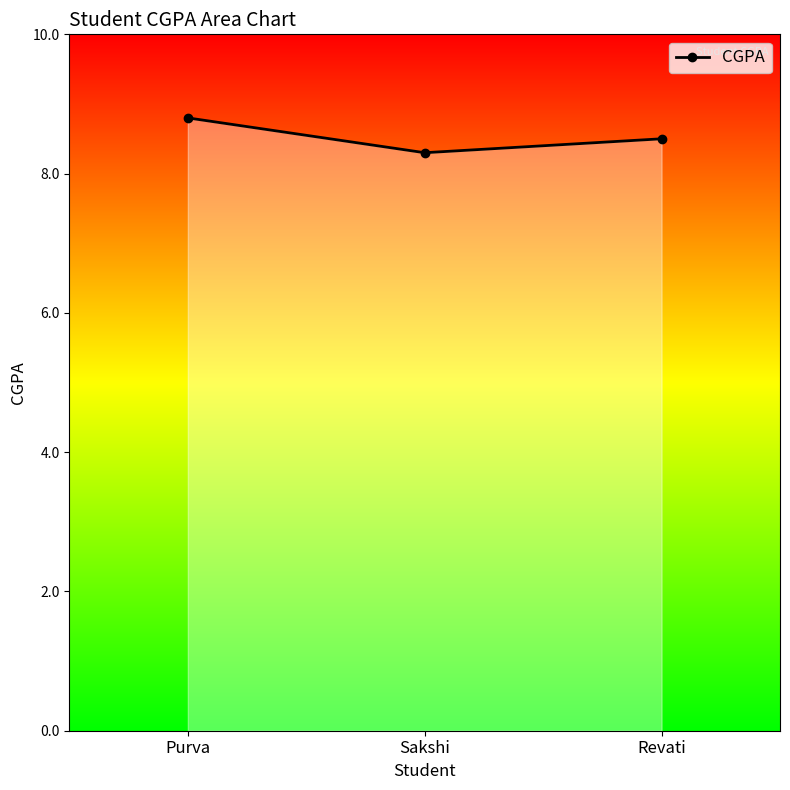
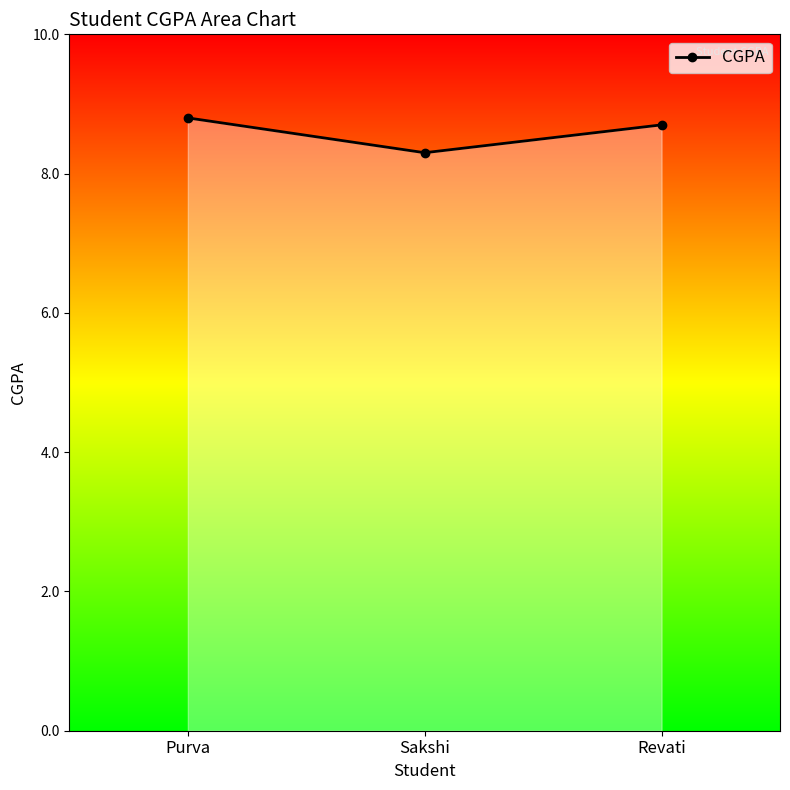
  {
    "Purva": 8.8,
    "Sakshi": 8.3,
-   "Revati": 8.5
+   "Revati": 8.7
  }
